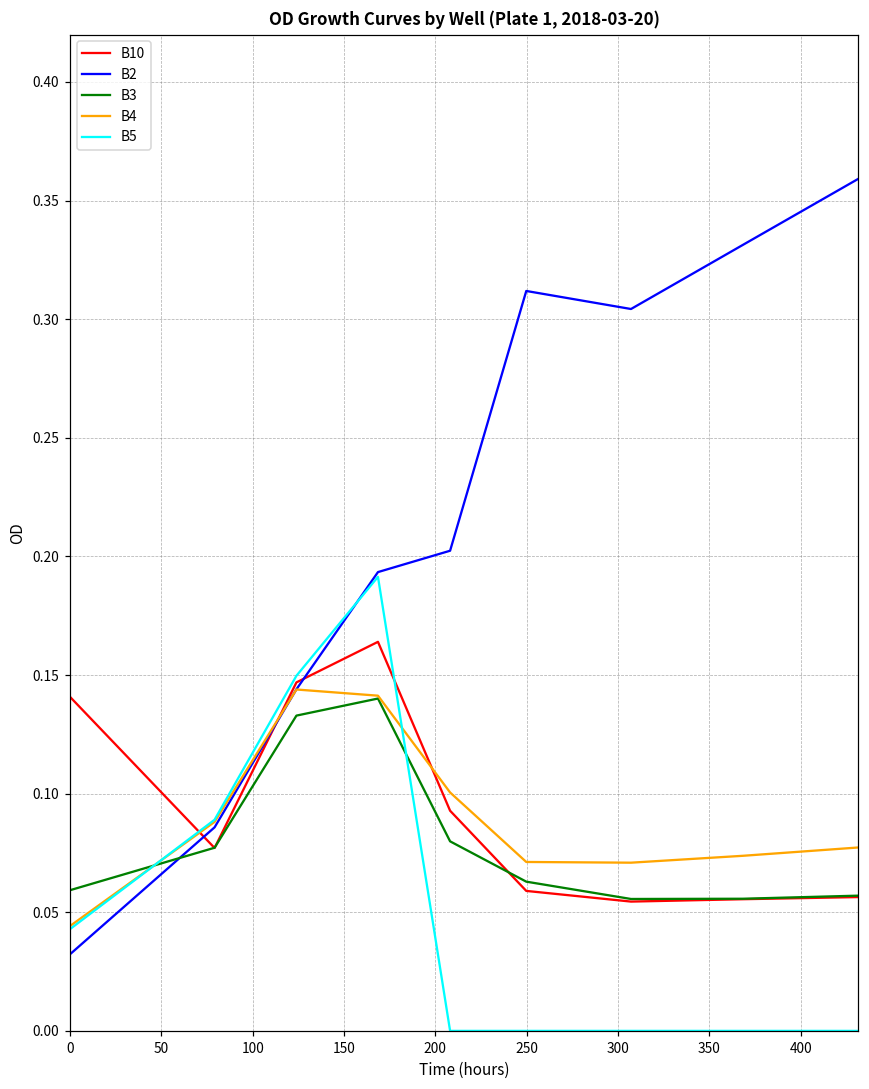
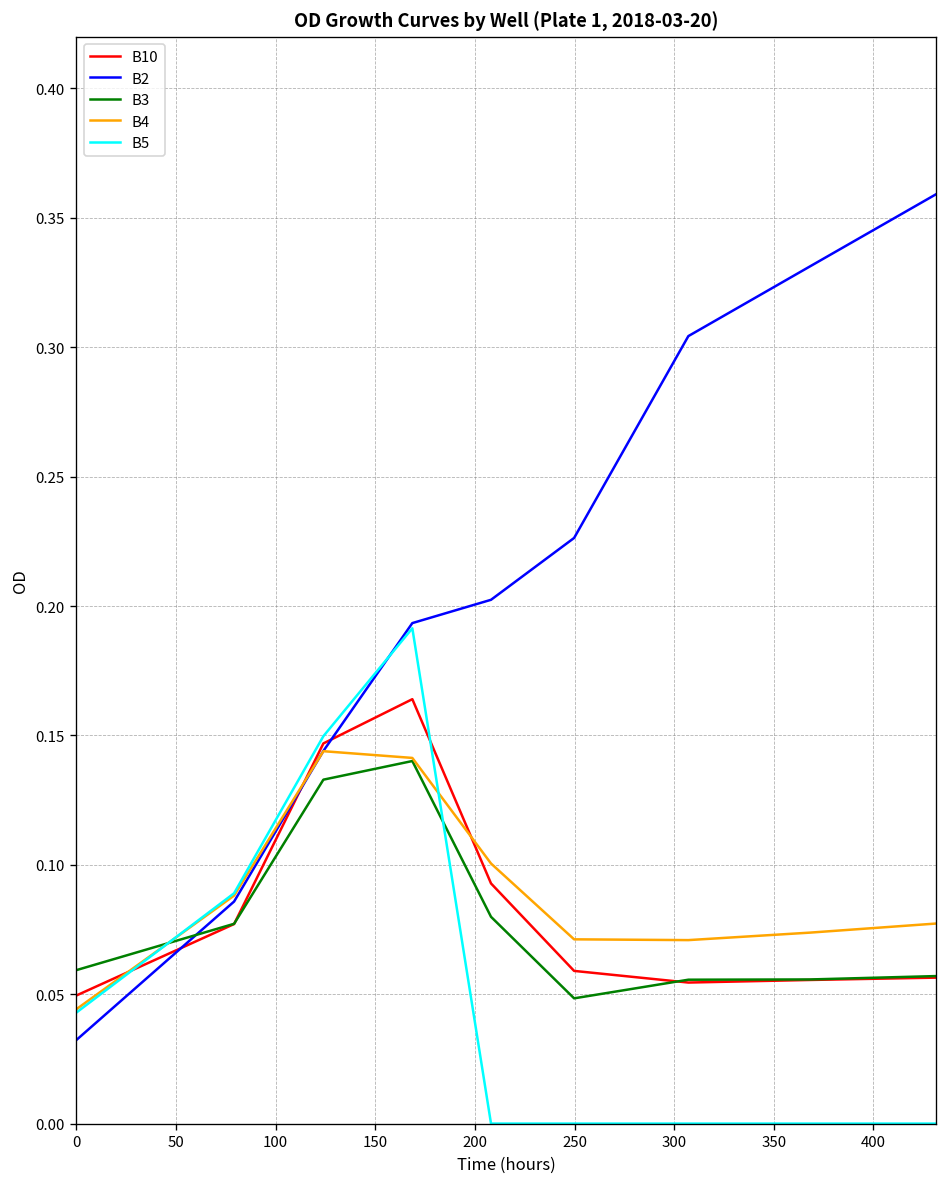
  {
    "B10": {
-     "0": 0.141,
+     "0": 0.050,
      "250": 0.059
    },
    "B2": {
      "0": 0.032,
-     "250": 0.312
+     "250": 0.226
    },
    "B3": {
      "0": 0.059,
-     "250": 0.063
+     "250": 0.048
    },
    "B4": {
      "0": 0.044,
      "250": 0.071
    },
    "B5": {
      "0": 0.043,
      "250": 0.000
    }
  }
